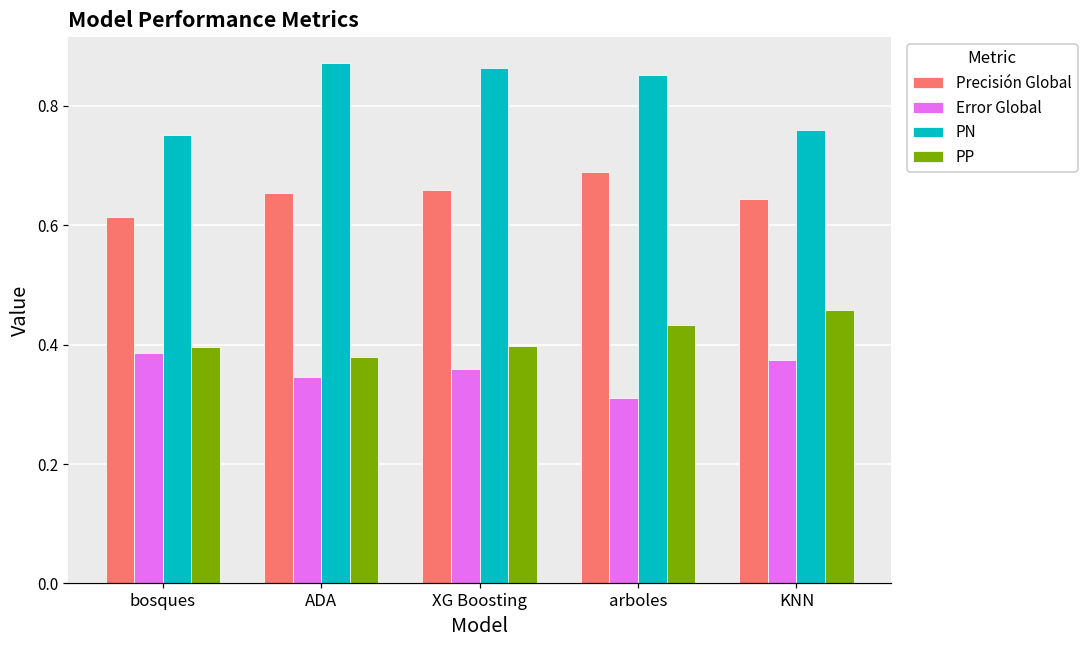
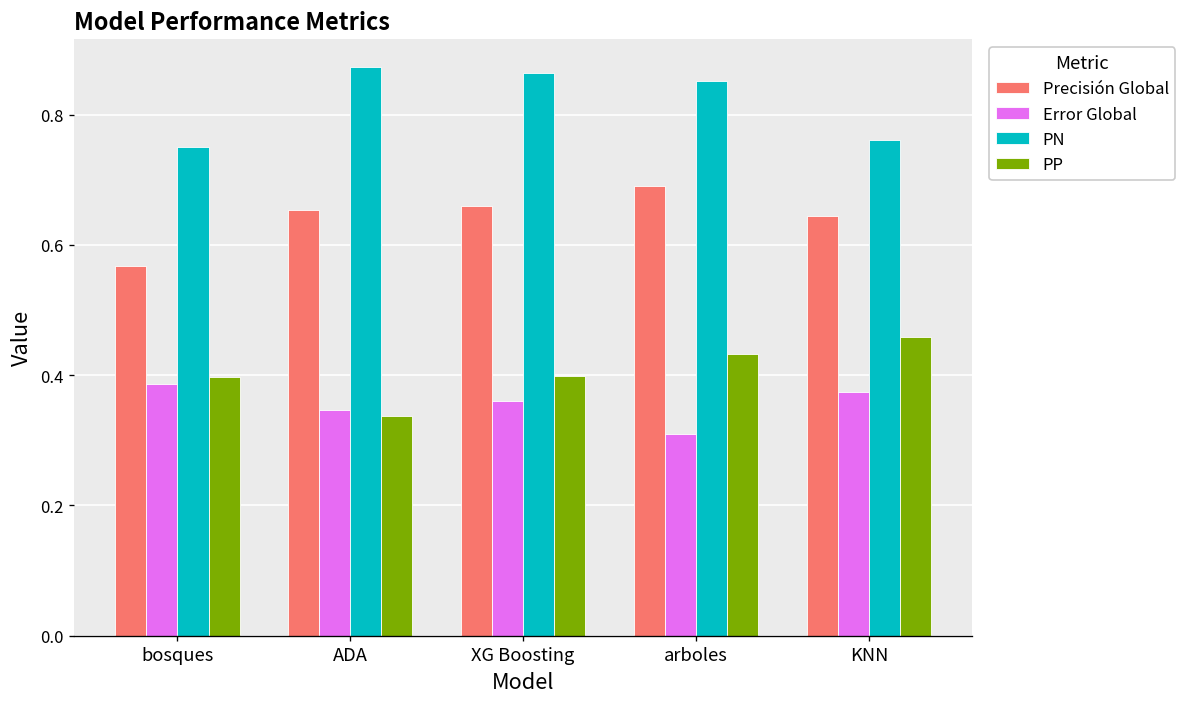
  {
    "Precisión Global": {
-     "bosques": 0.61,
+     "bosques": 0.57,
      "ADA": 0.65,
      "XG Boosting": 0.66,
      "arboles": 0.69,
      "KNN": 0.64
    },
    "Error Global": {
      "bosques": 0.39,
      "ADA": 0.35,
      "XG Boosting": 0.36,
      "arboles": 0.31,
      "KNN": 0.37
    },
    "PN": {
      "bosques": 0.75,
      "ADA": 0.87,
      "XG Boosting": 0.86,
      "arboles": 0.85,
      "KNN": 0.76
    },
    "PP": {
      "bosques": 0.40,
-     "ADA": 0.38,
+     "ADA": 0.34,
      "XG Boosting": 0.40,
      "arboles": 0.43,
      "KNN": 0.46
    }
  }
